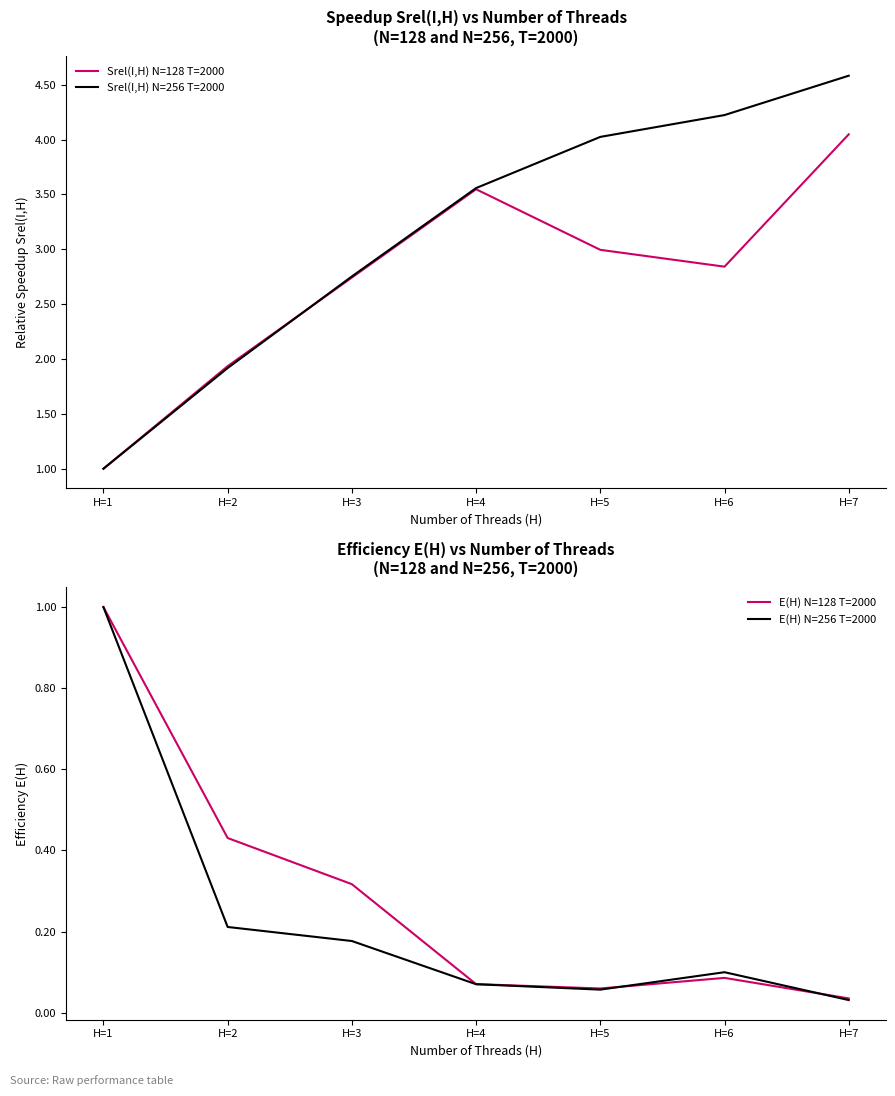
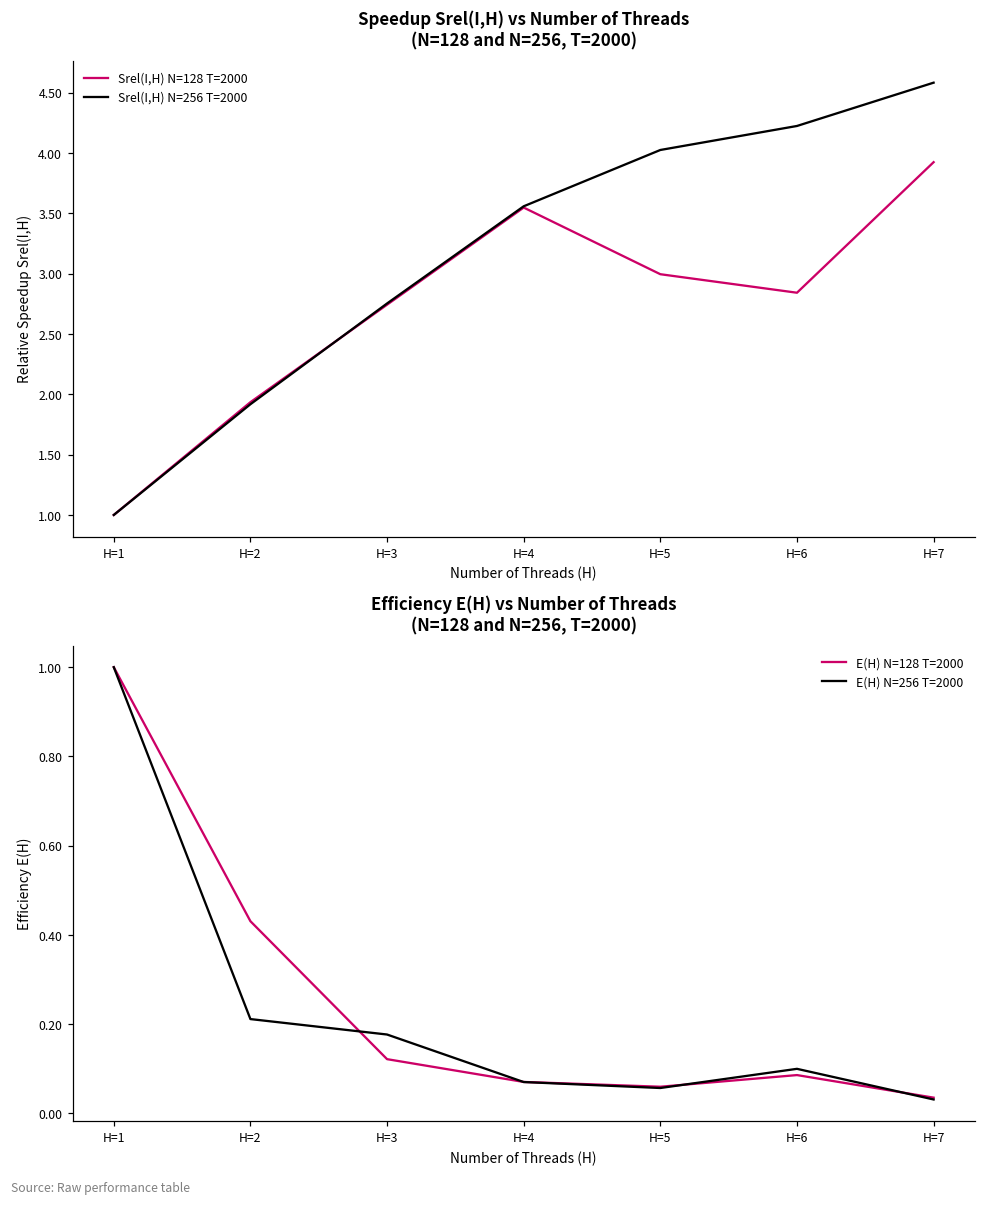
  {
    "Speedup Srel(I,H) vs Number of Threads (N=128 and N=256, T=2000)": {
      "Srel(I,H) N=128 T=2000": {
        "H=5": 3.00,
        "H=6": 2.84,
-       "H=7": 4.05
+       "H=7": 3.92
      },
      "Srel(I,H) N=256 T=2000": {
        "H=5": 4.02,
        "H=6": 4.22,
        "H=7": 4.58
      }
    },
    "Efficiency E(H) vs Number of Threads (N=128 and N=256, T=2000)": {
      "E(H) N=128 T=2000": {
        "H=2": 0.43,
-       "H=3": 0.32,
+       "H=3": 0.12,
        "H=6": 0.09
      },
      "E(H) N=256 T=2000": {
        "H=2": 0.21,
        "H=3": 0.18,
        "H=6": 0.10
      }
    }
  }
